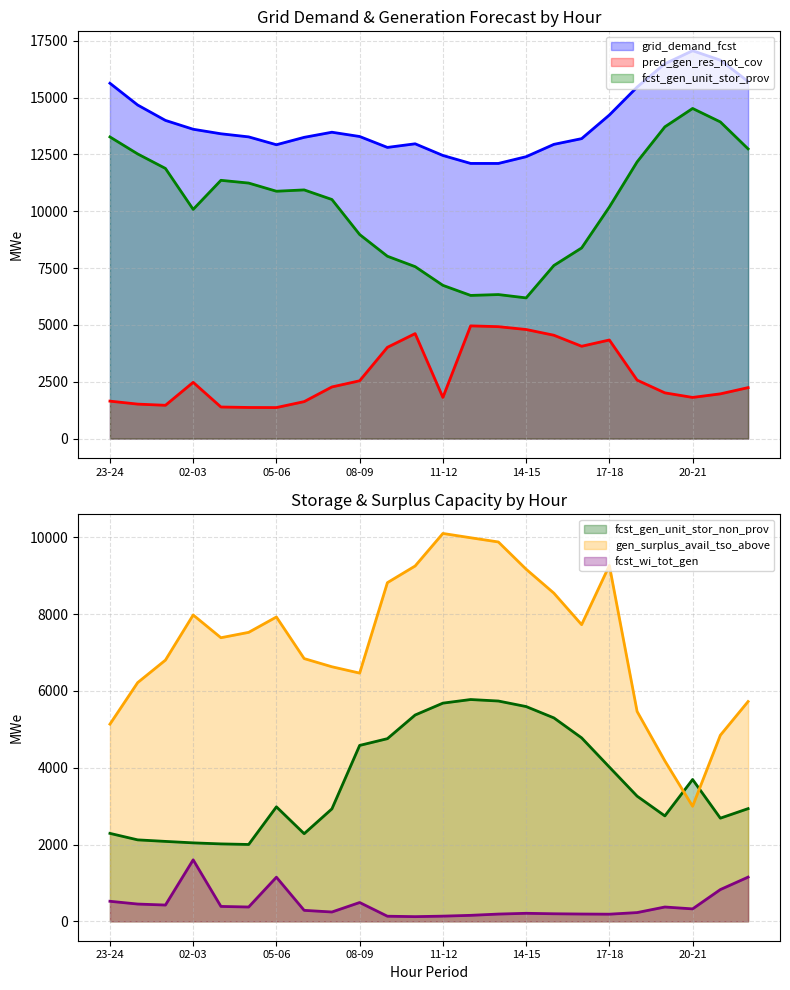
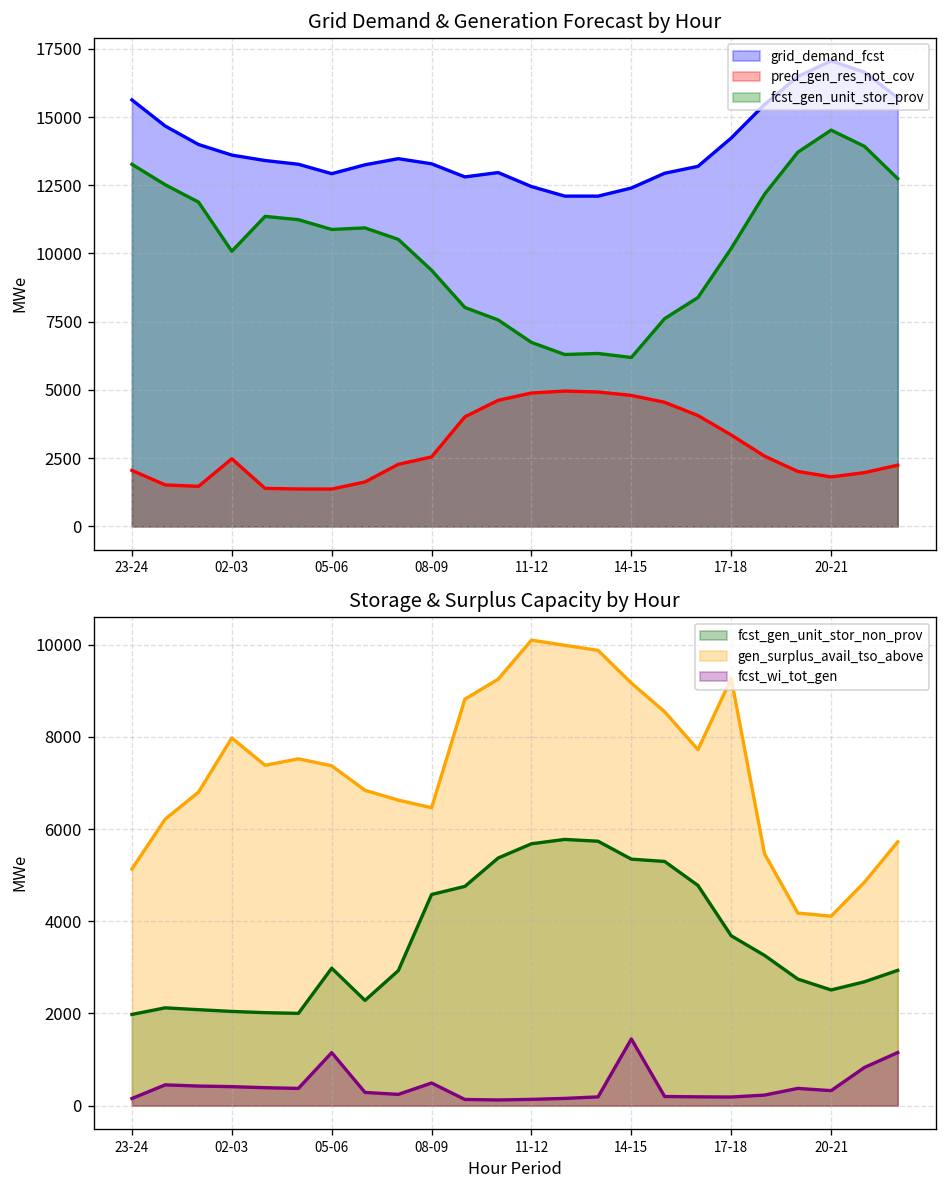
  {
    "Grid Demand & Generation Forecast by Hour": {
      "grid_demand_fcst": {
        "23-24": 15600,
        "02-03": 13600,
        "05-06": 12900,
        "08-09": 13300,
        "11-12": 12500,
        "14-15": 12400,
        "17-18": 14200
      },
      "pred_gen_res_not_cov": {
-       "23-24": 1600,
+       "23-24": 2000,
        "02-03": 2500,
        "05-06": 1400,
        "08-09": 2500,
-       "11-12": 1800,
+       "11-12": 4900,
        "14-15": 4800,
-       "17-18": 4300,
+       "17-18": 3300,
        "20-21": 1800
      },
      "fcst_gen_unit_stor_prov": {
        "23-24": 13300,
        "02-03": 10100,
        "05-06": 10900,
-       "08-09": 9000,
+       "08-09": 9400,
        "11-12": 6700,
        "14-15": 6200,
        "17-18": 10200,
        "20-21": 14500
      }
    },
    "Storage & Surplus Capacity by Hour": {
      "fcst_gen_unit_stor_non_prov": {
-       "23-24": 2300,
+       "23-24": 2000,
        "02-03": 2000,
        "05-06": 3000,
        "08-09": 4600,
        "11-12": 5700,
-       "14-15": 5600,
-       "17-18": 4000,
-       "20-21": 3700
+       "14-15": 5300,
+       "17-18": 3700,
+       "20-21": 2500
      },
      "gen_surplus_avail_tso_above": {
        "23-24": 5100,
        "02-03": 8000,
-       "05-06": 7900,
+       "05-06": 7400,
        "08-09": 6500,
        "11-12": 10100,
        "14-15": 9200,
-       "20-21": 3000
+       "20-21": 4100
      },
      "fcst_wi_tot_gen": {
-       "23-24": 500,
-       "02-03": 1600,
+       "23-24": 200,
+       "02-03": 400,
        "05-06": 1100,
        "08-09": 500,
        "11-12": 100,
-       "14-15": 200,
+       "14-15": 1400,
        "17-18": 200,
        "20-21": 300
      }
    }
  }
